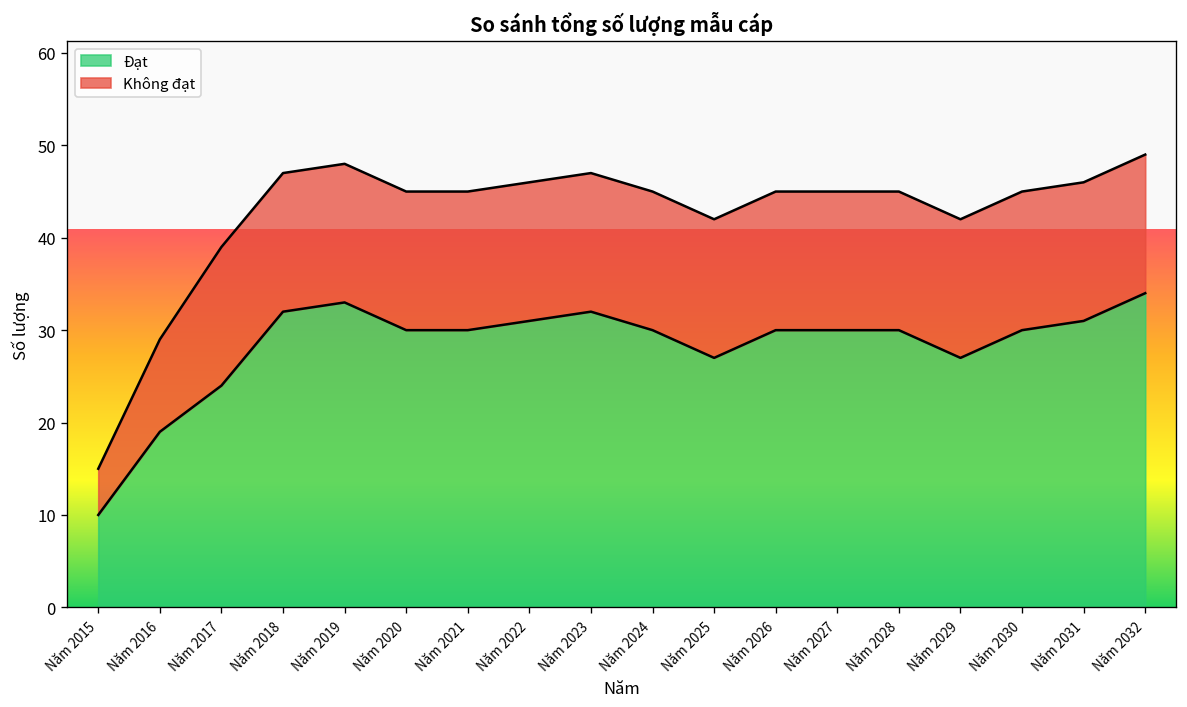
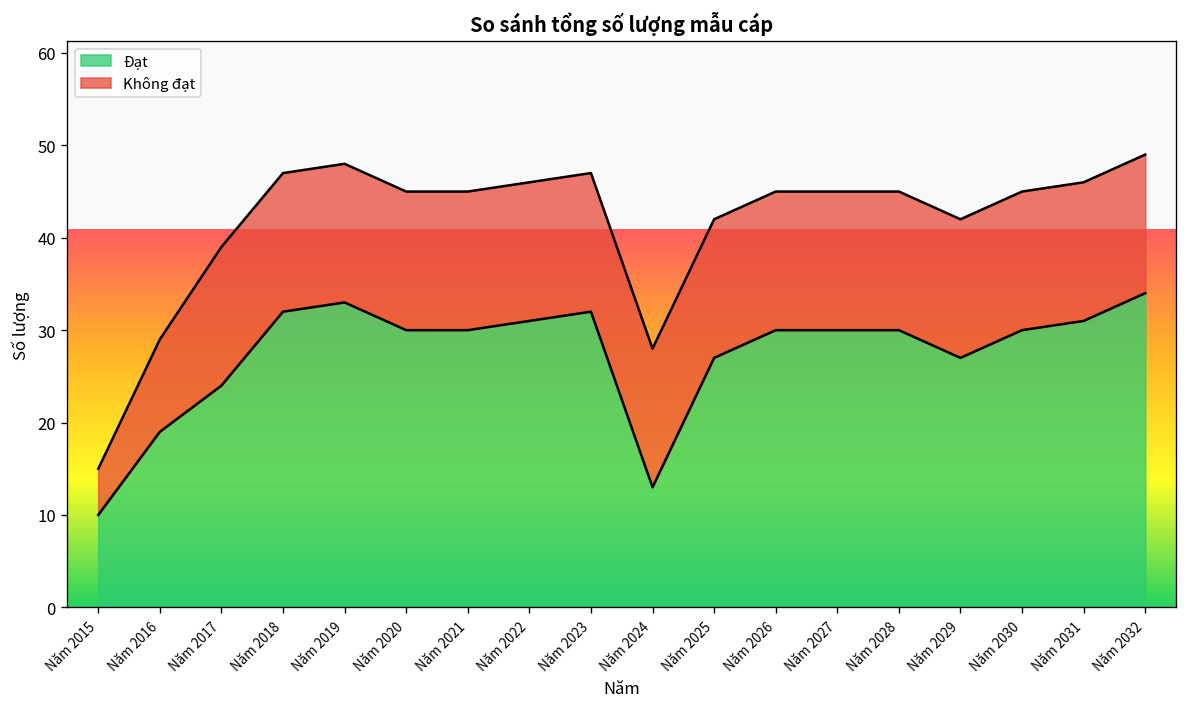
  {
    "Đạt": {
      "Năm 2015": 10,
      "Năm 2016": 19,
      "Năm 2017": 24,
      "Năm 2018": 32,
      "Năm 2019": 33,
      "Năm 2020": 30,
      "Năm 2021": 30,
      "Năm 2022": 31,
      "Năm 2023": 32,
-     "Năm 2024": 30,
+     "Năm 2024": 13,
      "Năm 2025": 27,
      "Năm 2026": 30,
      "Năm 2027": 30,
      "Năm 2028": 30,
      "Năm 2029": 27,
      "Năm 2030": 30,
      "Năm 2031": 31,
      "Năm 2032": 34
    },
    "Không đạt": {
      "Năm 2015": 5,
      "Năm 2016": 10,
      "Năm 2017": 15,
      "Năm 2018": 15,
      "Năm 2019": 15,
      "Năm 2020": 15,
      "Năm 2021": 15,
      "Năm 2022": 15,
      "Năm 2023": 15,
      "Năm 2024": 15,
      "Năm 2025": 15,
      "Năm 2026": 15,
      "Năm 2027": 15,
      "Năm 2028": 15,
      "Năm 2029": 15,
      "Năm 2030": 15,
      "Năm 2031": 15,
      "Năm 2032": 15
    }
  }
